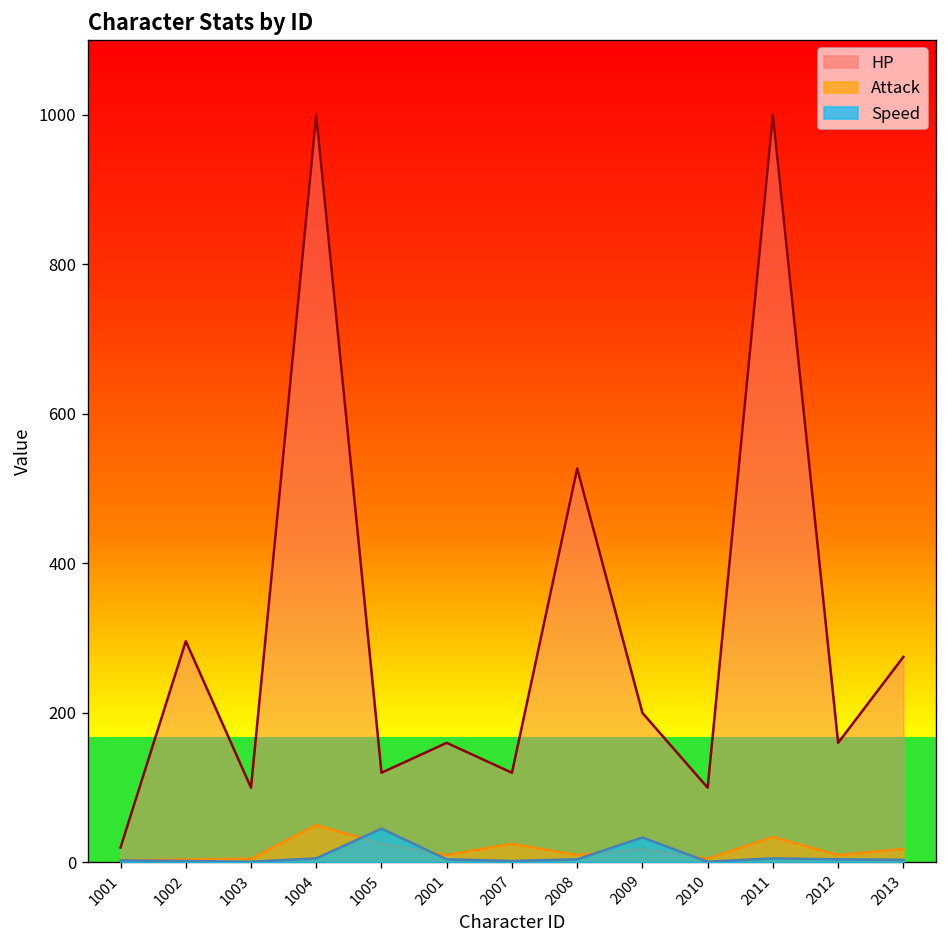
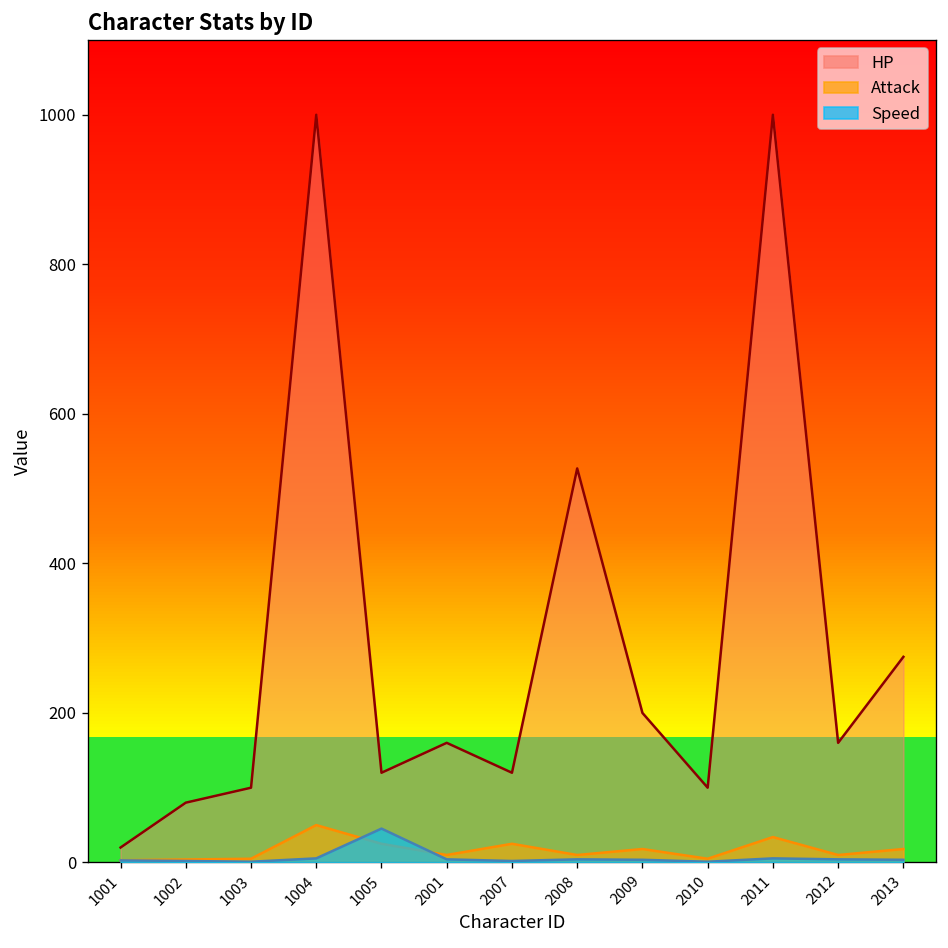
  {
    "HP": {
      "1001": 20,
-     "1002": 300,
+     "1002": 80,
      "1003": 100,
      "1004": 1000,
      "1005": 120,
      "2001": 160,
      "2007": 120,
      "2008": 530,
      "2009": 200,
      "2010": 100,
      "2011": 1000,
      "2012": 160,
      "2013": 280
    },
    "Attack": {
      "1004": 50,
      "1005": 30,
      "2001": 10,
      "2007": 30,
      "2008": 10,
      "2009": 20,
      "2011": 30,
      "2012": 10,
      "2013": 20
    },
    "Speed": {
      "1004": 10,
      "1005": 50,
      "2001": 0,
      "2007": 0,
      "2008": 0,
-     "2009": 30,
+     "2009": 0,
      "2011": 10,
      "2012": 0,
      "2013": 0
    }
  }
